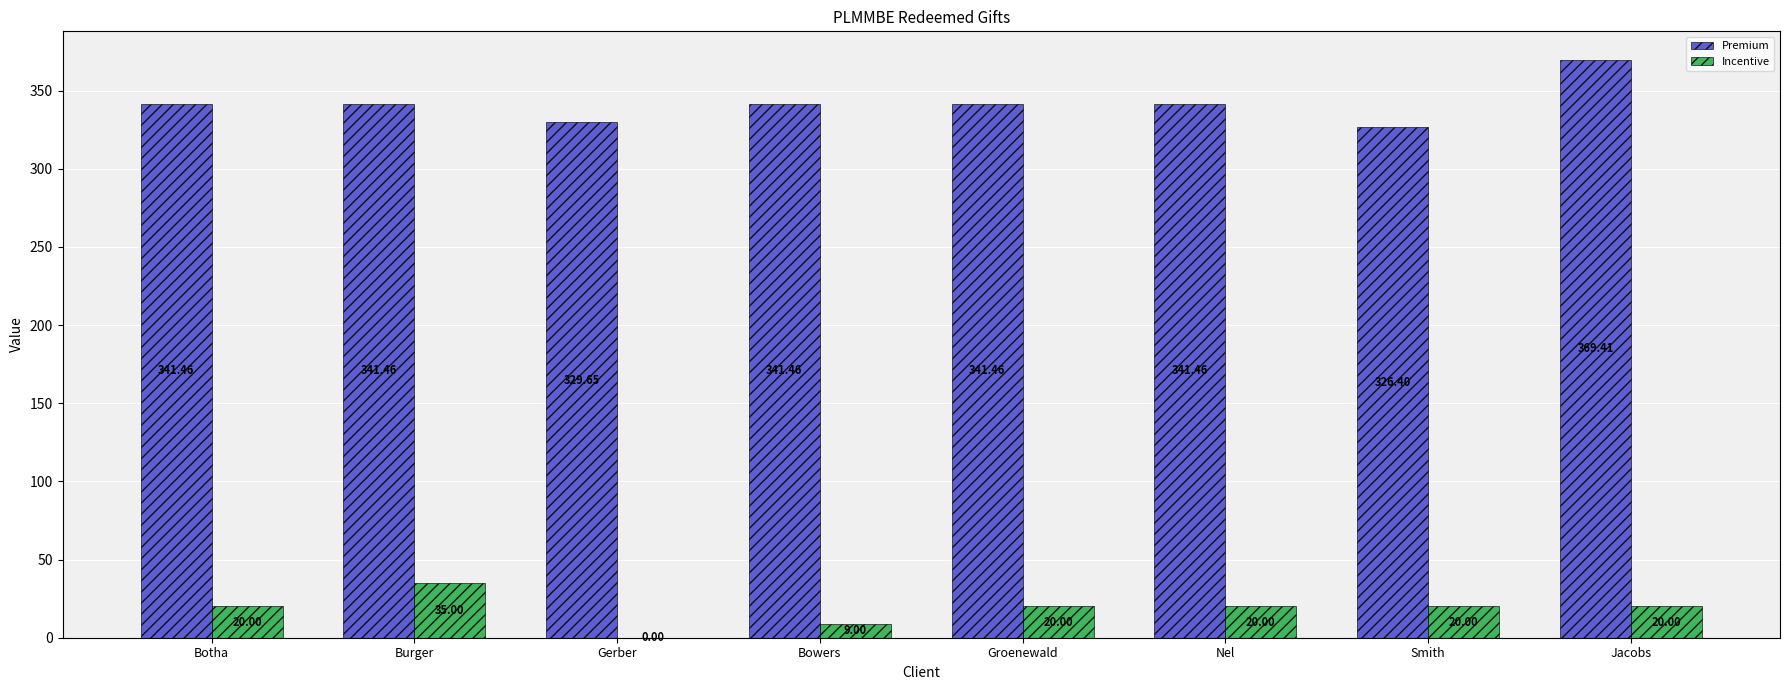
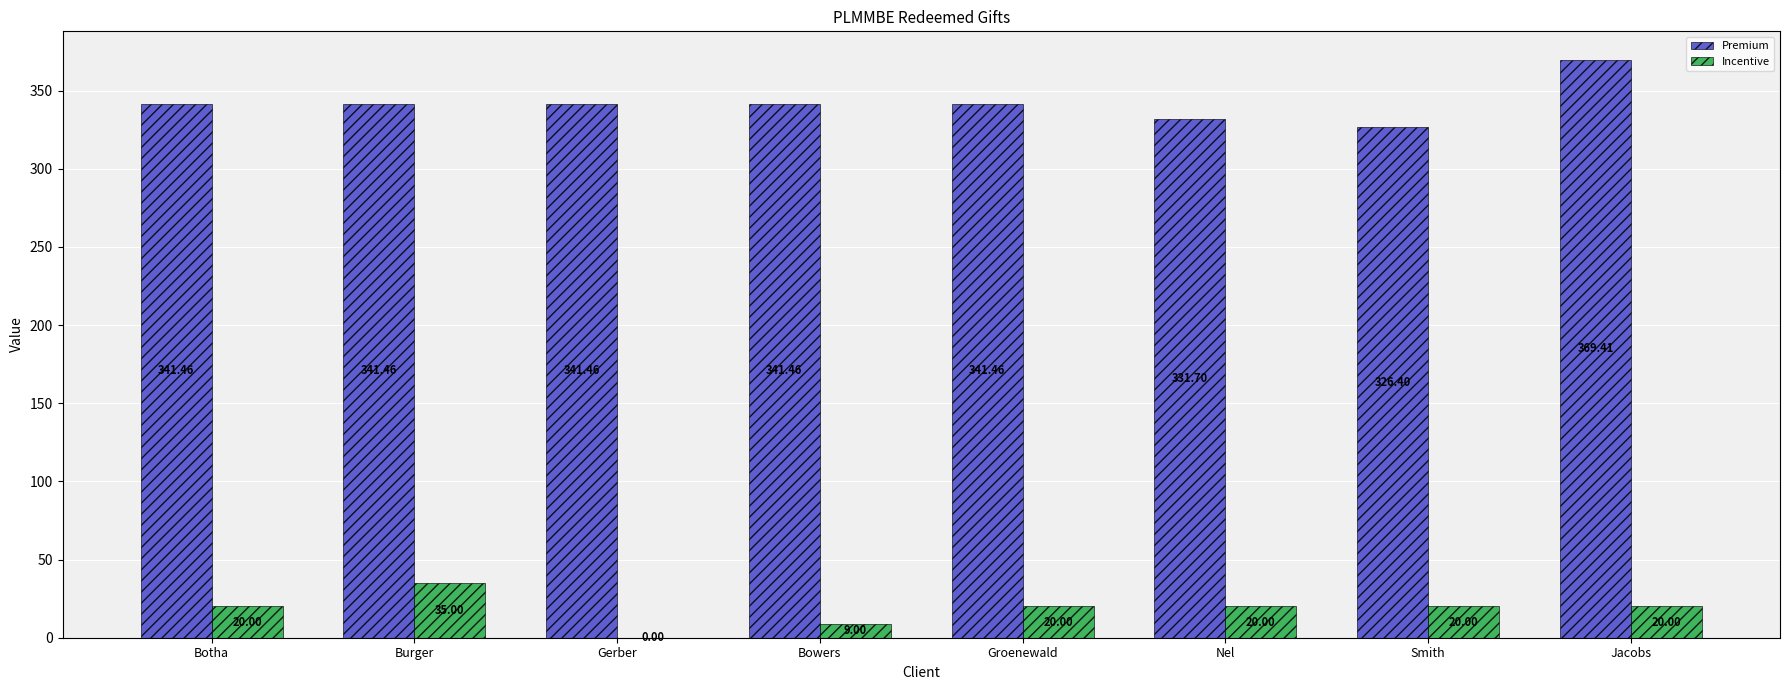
  {
    "Premium": {
      "Botha": 341.46,
      "Burger": 341.46,
-     "Gerber": 329.65,
+     "Gerber": 341.46,
      "Bowers": 341.46,
      "Groenewald": 341.46,
-     "Nel": 341.46,
+     "Nel": 331.70,
      "Smith": 326.40,
      "Jacobs": 369.41
    },
    "Incentive": {
      "Botha": 20.00,
      "Burger": 35.00,
      "Gerber": 0.00,
      "Bowers": 9.00,
      "Groenewald": 20.00,
      "Nel": 20.00,
      "Smith": 20.00,
      "Jacobs": 20.00
    }
  }
